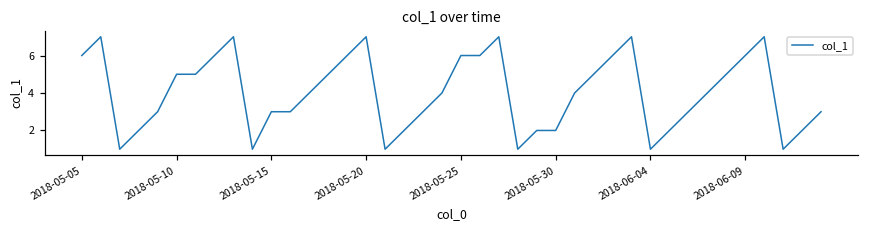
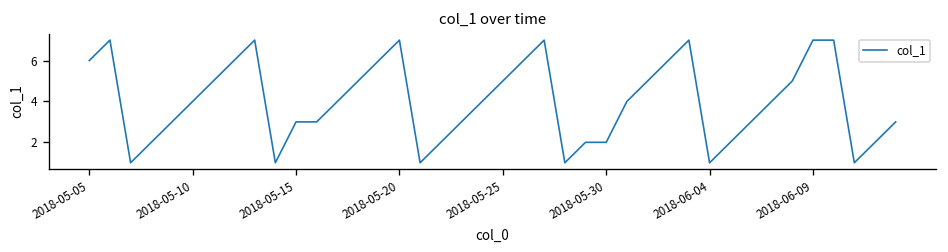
  {
    "2018-05-05": 6,
-   "2018-05-10": 5,
+   "2018-05-10": 4,
    "2018-05-15": 3,
    "2018-05-20": 7,
-   "2018-05-25": 6,
+   "2018-05-25": 5,
    "2018-05-30": 2,
    "2018-06-04": 1,
-   "2018-06-09": 6
+   "2018-06-09": 7
  }
